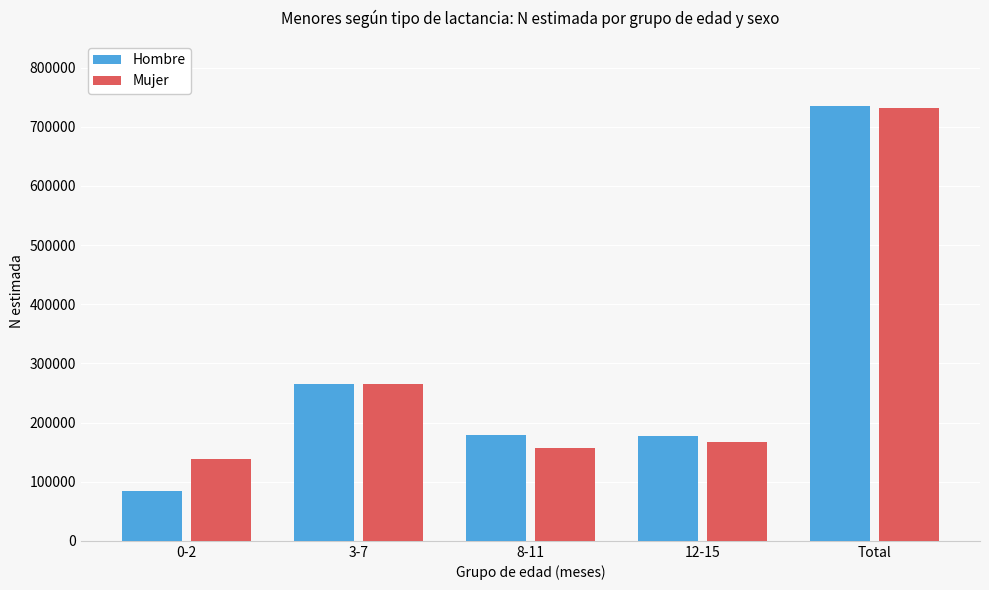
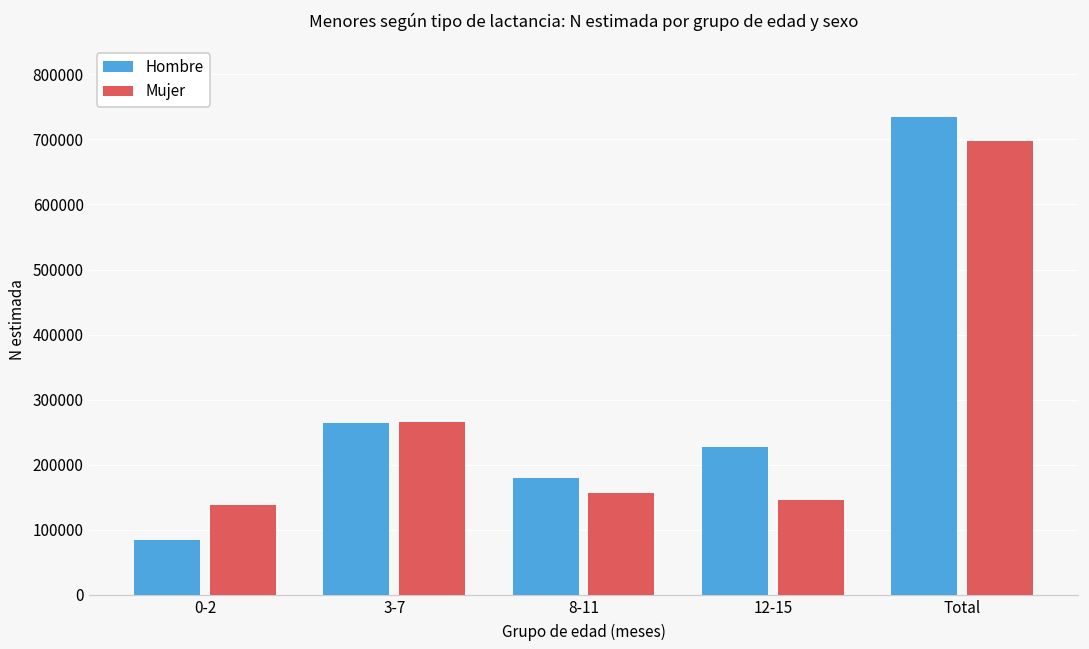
  {
    "Hombre": {
      "0-2": 80000,
      "3-7": 260000,
      "8-11": 180000,
-     "12-15": 180000,
+     "12-15": 230000,
      "Total": 730000
    },
    "Mujer": {
      "0-2": 140000,
      "3-7": 270000,
      "8-11": 160000,
-     "12-15": 170000,
-     "Total": 730000
+     "12-15": 150000,
+     "Total": 700000
    }
  }
